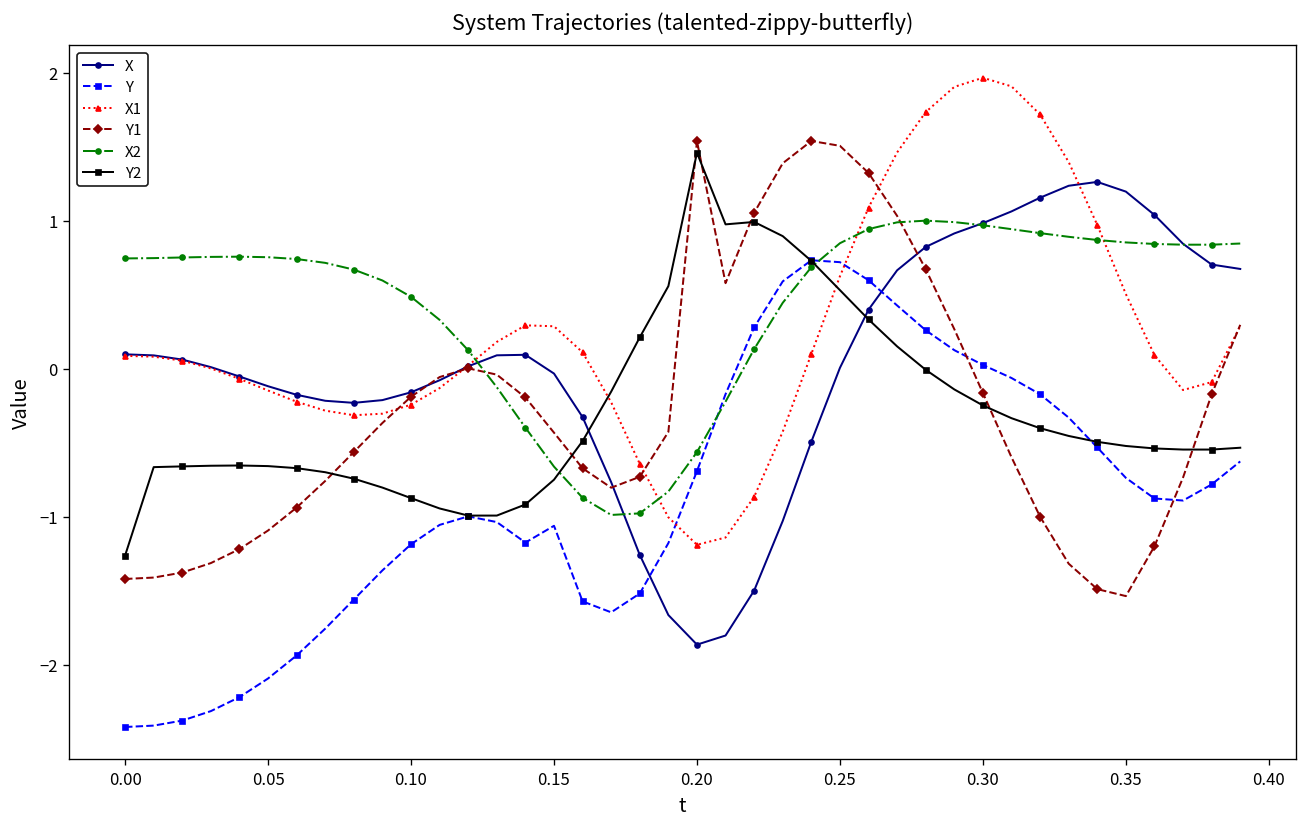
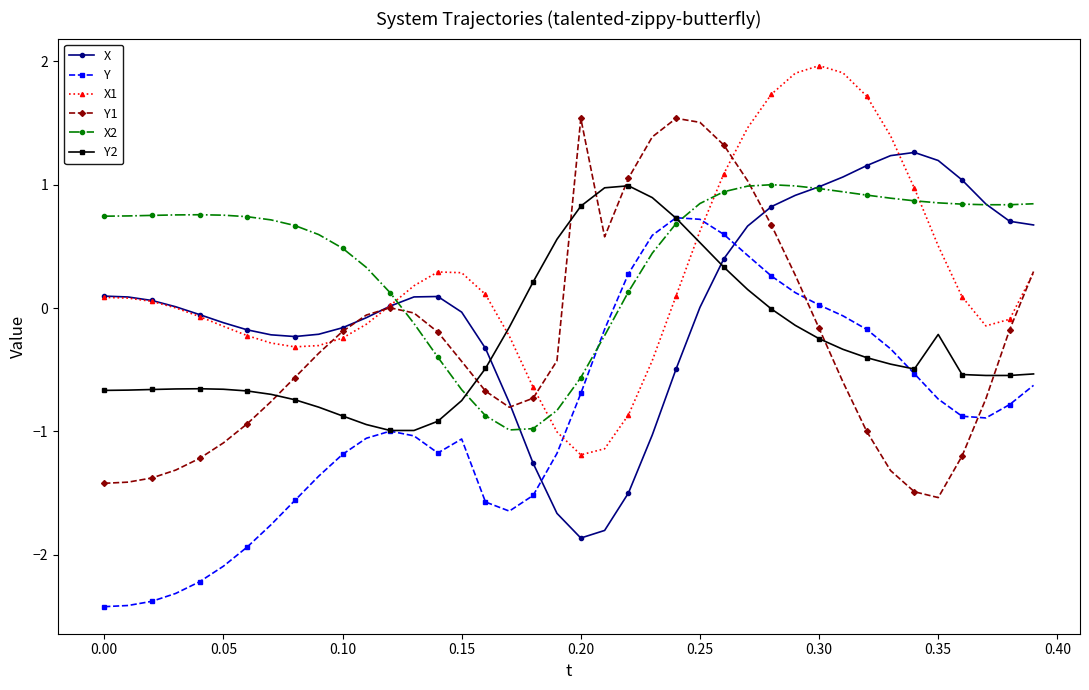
  {
    "X": {
      "0.05": -0.12,
      "0.10": -0.16,
      "0.15": -0.03,
      "0.20": -1.86,
      "0.25": 0.01,
      "0.35": 1.20
    },
    "Y": {
      "0.00": -2.42,
      "0.05": -2.09,
      "0.10": -1.19,
      "0.15": -1.06,
      "0.20": -0.69,
      "0.25": 0.72,
      "0.30": 0.03,
      "0.35": -0.74
    },
    "X1": {
      "0.05": -0.15,
      "0.10": -0.24,
      "0.15": 0.29,
      "0.20": -1.19,
      "0.25": 0.62,
      "0.30": 1.97,
      "0.35": 0.50
    },
    "Y1": {
      "0.00": -1.42,
      "0.05": -1.09,
      "0.10": -0.19,
      "0.15": -0.43,
      "0.20": 1.54,
      "0.25": 1.51,
      "0.30": -0.16,
      "0.35": -1.54
    },
    "X2": {
      "0.00": 0.74,
      "0.05": 0.75,
      "0.10": 0.49,
      "0.15": -0.66,
      "0.20": -0.56,
      "0.25": 0.85,
      "0.35": 0.85
    },
    "Y2": {
-     "0.00": -1.26,
+     "0.00": -0.67,
      "0.05": -0.66,
      "0.10": -0.87,
      "0.15": -0.75,
-     "0.20": 1.46,
+     "0.20": 0.83,
      "0.25": 0.53,
      "0.30": -0.25,
-     "0.35": -0.52
+     "0.35": -0.21
    }
  }
